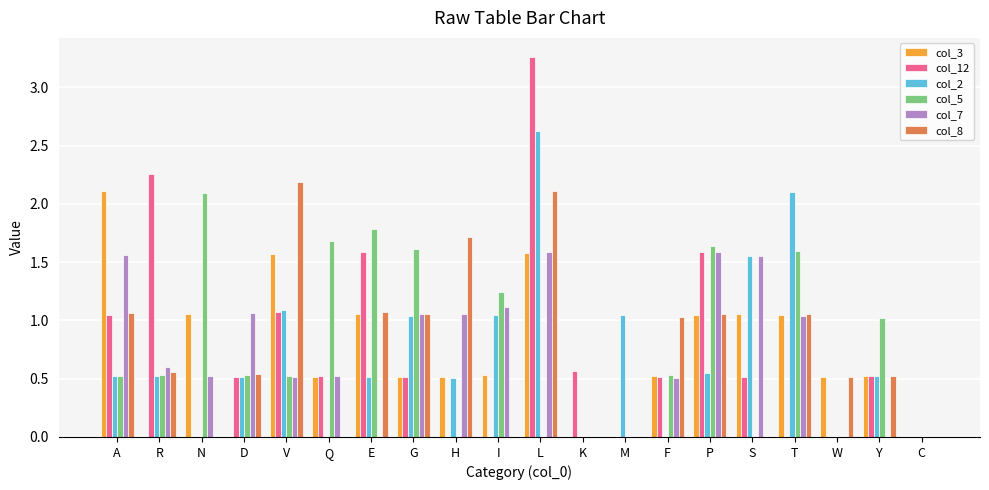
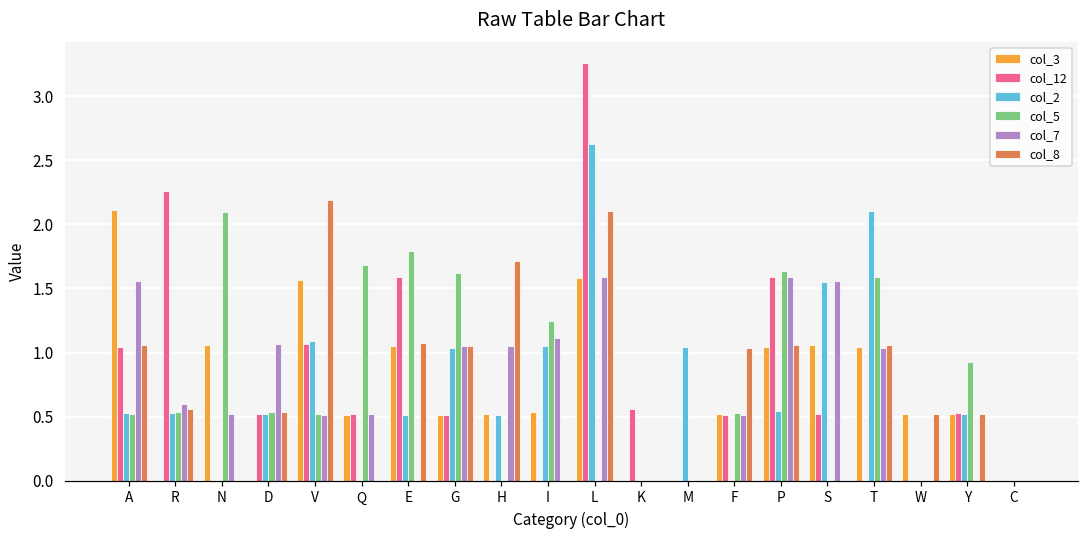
  {
    "col_12": {
      "A": 1.05,
      "R": 2.26,
      "N": 0.00,
      "D": 0.52,
      "V": 1.07,
      "Q": 0.52,
      "E": 1.59,
      "G": 0.51,
      "H": 0.00,
      "I": 0.00,
      "L": 3.26,
      "K": 0.56,
      "M": 0.00,
      "F": 0.51,
      "P": 1.59,
      "S": 0.52,
      "T": 0.00,
      "W": 0.00,
      "Y": 0.52,
      "C": 0.00
    },
    "col_2": {
      "A": 0.53,
      "R": 0.53,
      "N": 0.00,
      "D": 0.52,
      "V": 1.09,
      "Q": 0.00,
      "E": 0.51,
      "G": 1.04,
      "H": 0.51,
      "I": 1.05,
      "L": 2.63,
      "K": 0.00,
      "M": 1.05,
      "F": 0.00,
      "P": 0.55,
      "S": 1.55,
      "T": 2.10,
      "W": 0.00,
      "Y": 0.52,
      "C": 0.00
    },
    "col_5": {
      "A": 0.52,
      "R": 0.53,
      "N": 2.09,
      "D": 0.54,
      "V": 0.52,
      "Q": 1.68,
      "E": 1.79,
      "G": 1.62,
      "H": 0.00,
      "I": 1.24,
      "L": 0.00,
      "K": 0.00,
      "M": 0.00,
      "F": 0.53,
      "P": 1.64,
      "S": 0.00,
      "T": 1.59,
      "W": 0.00,
-     "Y": 1.02,
+     "Y": 0.93,
      "C": 0.00
    },
    "col_7": {
      "A": 1.56,
      "R": 0.60,
      "N": 0.52,
      "D": 1.07,
      "V": 0.51,
      "Q": 0.52,
      "E": 0.00,
      "G": 1.05,
      "H": 1.05,
      "I": 1.12,
      "L": 1.59,
      "K": 0.00,
      "M": 0.00,
      "F": 0.51,
      "P": 1.59,
      "S": 1.55,
      "T": 1.03,
      "W": 0.00,
      "Y": 0.00,
      "C": 0.00
    }
  }
